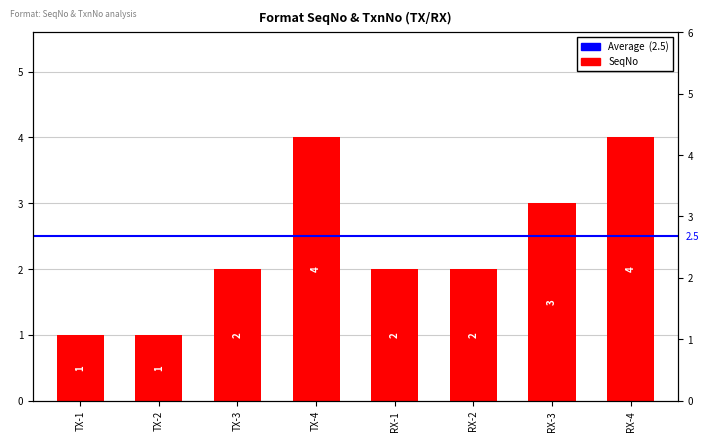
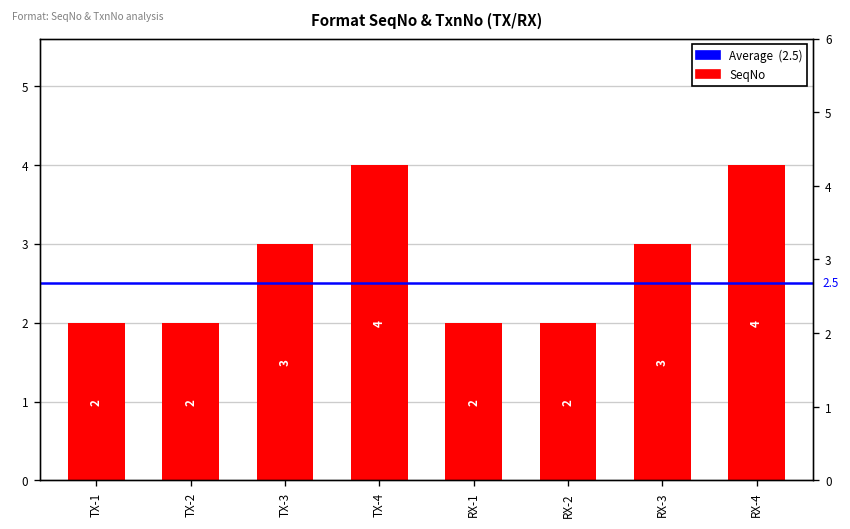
  {
-   "TX-1": 1,
-   "TX-2": 1,
-   "TX-3": 2,
+   "TX-1": 2,
+   "TX-2": 2,
+   "TX-3": 3,
    "TX-4": 4,
    "RX-1": 2,
    "RX-2": 2,
    "RX-3": 3,
    "RX-4": 4
  }
